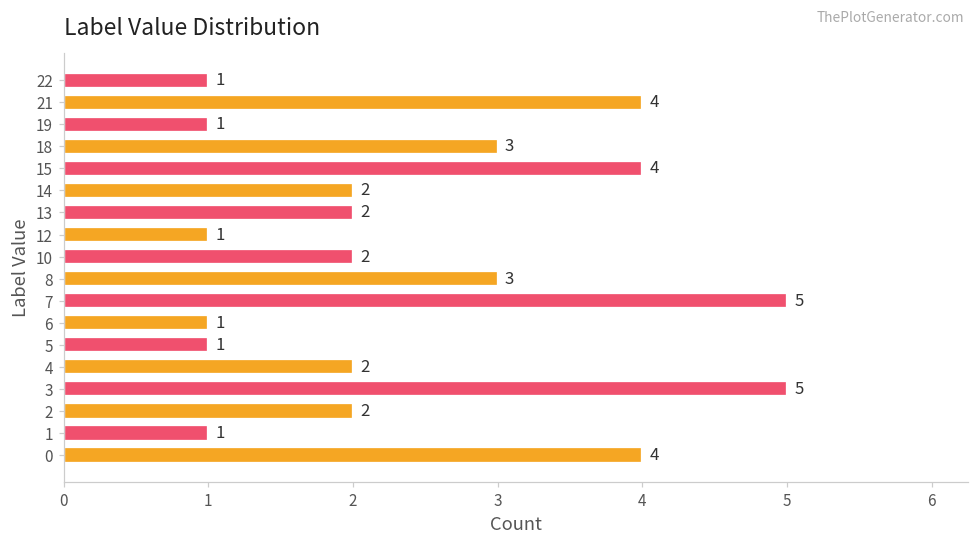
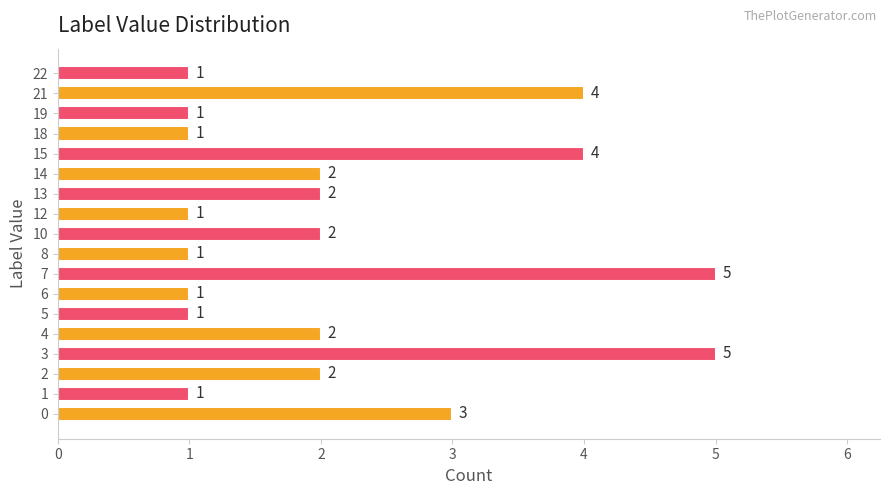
  {
    "22": 1,
    "21": 4,
    "19": 1,
-   "18": 3,
+   "18": 1,
    "15": 4,
    "14": 2,
    "13": 2,
    "12": 1,
    "10": 2,
-   "8": 3,
+   "8": 1,
    "7": 5,
    "6": 1,
    "5": 1,
    "4": 2,
    "3": 5,
    "2": 2,
    "1": 1,
-   "0": 4
+   "0": 3
  }
